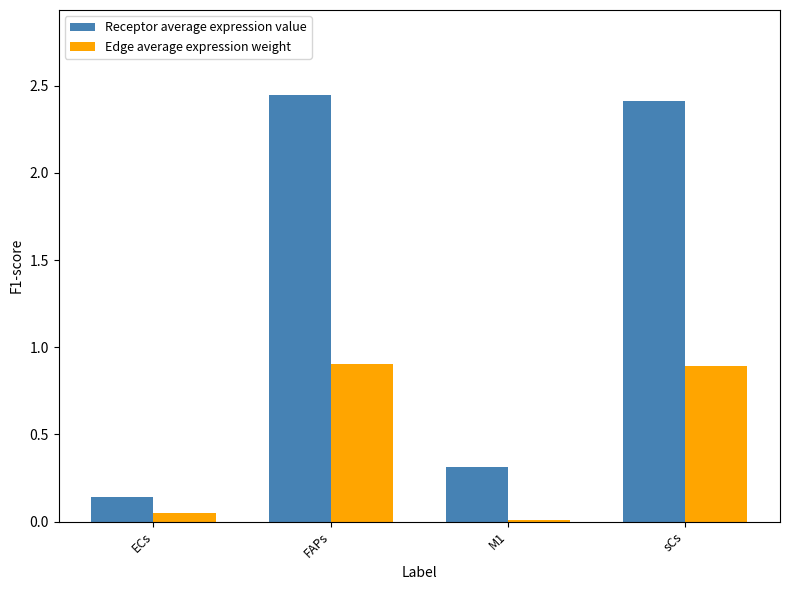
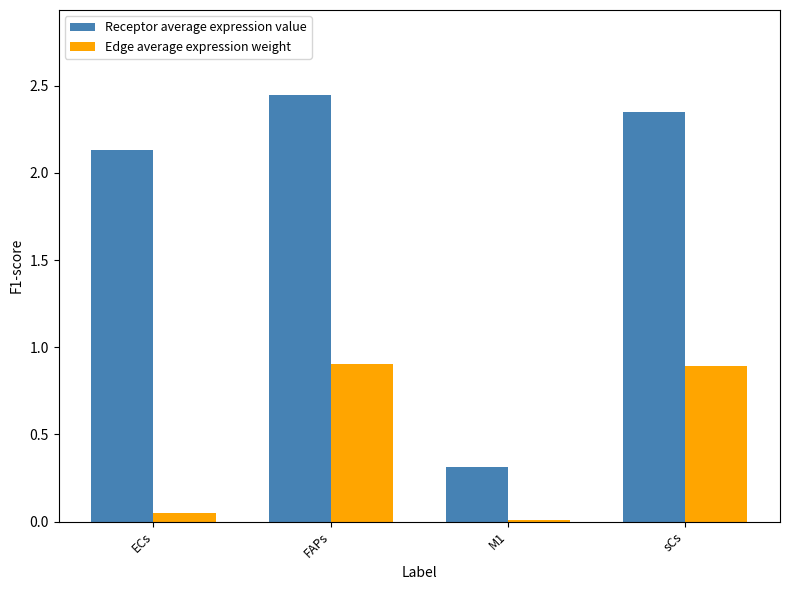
  {
    "Receptor average expression value": {
-     "ECs": 0.14,
+     "ECs": 2.13,
      "FAPs": 2.45,
      "M1": 0.31,
-     "sCs": 2.41
+     "sCs": 2.35
    },
    "Edge average expression weight": {
      "ECs": 0.05,
      "FAPs": 0.91,
      "sCs": 0.89
    }
  }
